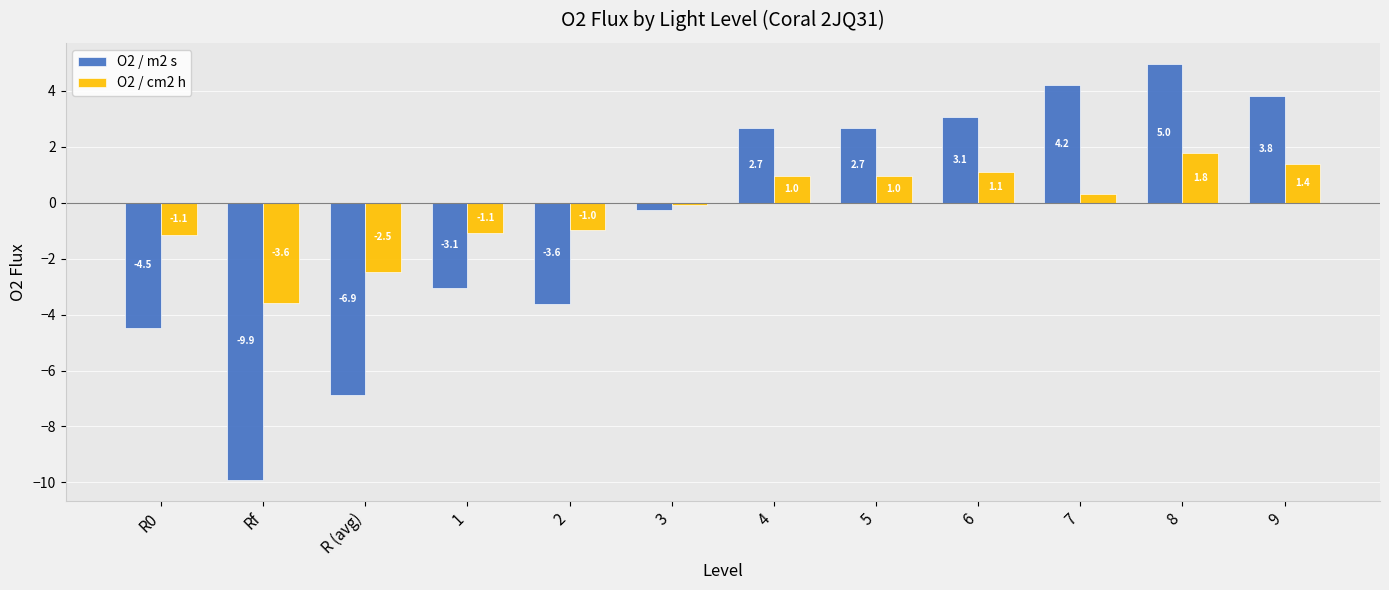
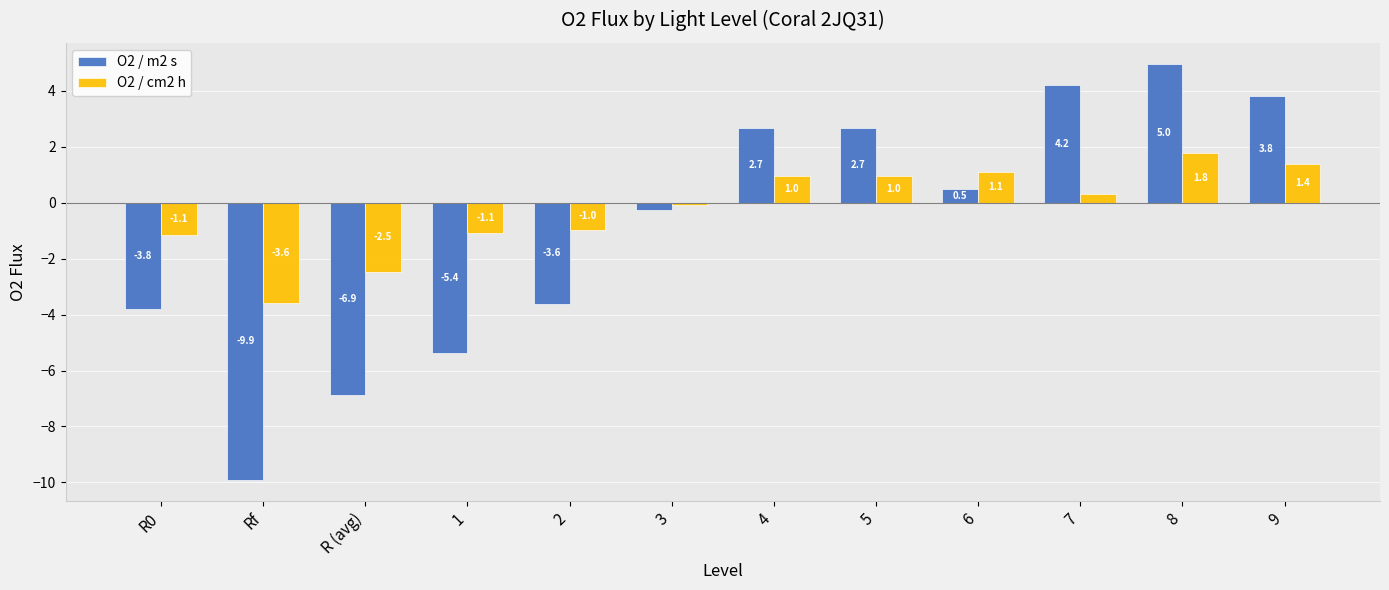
  {
    "O2 / m2 s": {
-     "R0": -4.5,
+     "R0": -3.8,
      "Rf": -9.9,
      "R (avg)": -6.9,
-     "1": -3.1,
+     "1": -5.4,
      "2": -3.6,
      "4": 2.7,
      "5": 2.7,
-     "6": 3.1,
+     "6": 0.5,
      "7": 4.2,
      "8": 5.0,
      "9": 3.8
    },
    "O2 / cm2 h": {
      "R0": -1.1,
      "Rf": -3.6,
      "R (avg)": -2.5,
      "1": -1.1,
      "2": -1.0,
      "4": 1.0,
      "5": 1.0,
      "6": 1.1,
      "8": 1.8,
      "9": 1.4
    }
  }
